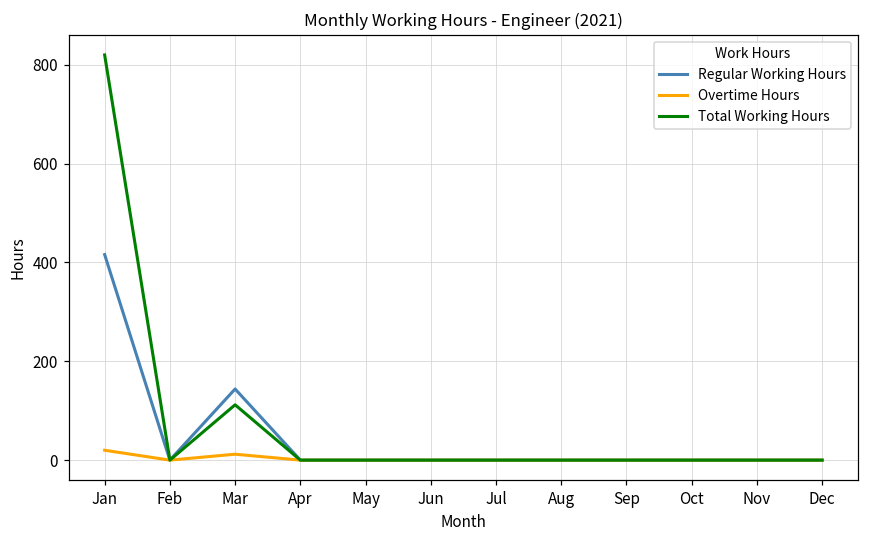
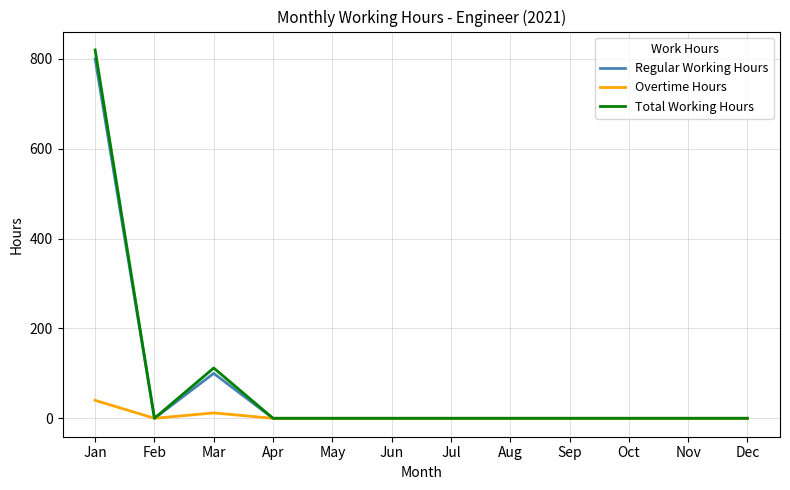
  {
    "Regular Working Hours": {
-     "Jan": 420,
-     "Mar": 140
+     "Jan": 800,
+     "Mar": 100
    },
    "Overtime Hours": {
-     "Jan": 20,
+     "Jan": 40,
      "Mar": 10
    },
    "Total Working Hours": {
      "Jan": 820,
      "Mar": 110
    }
  }
